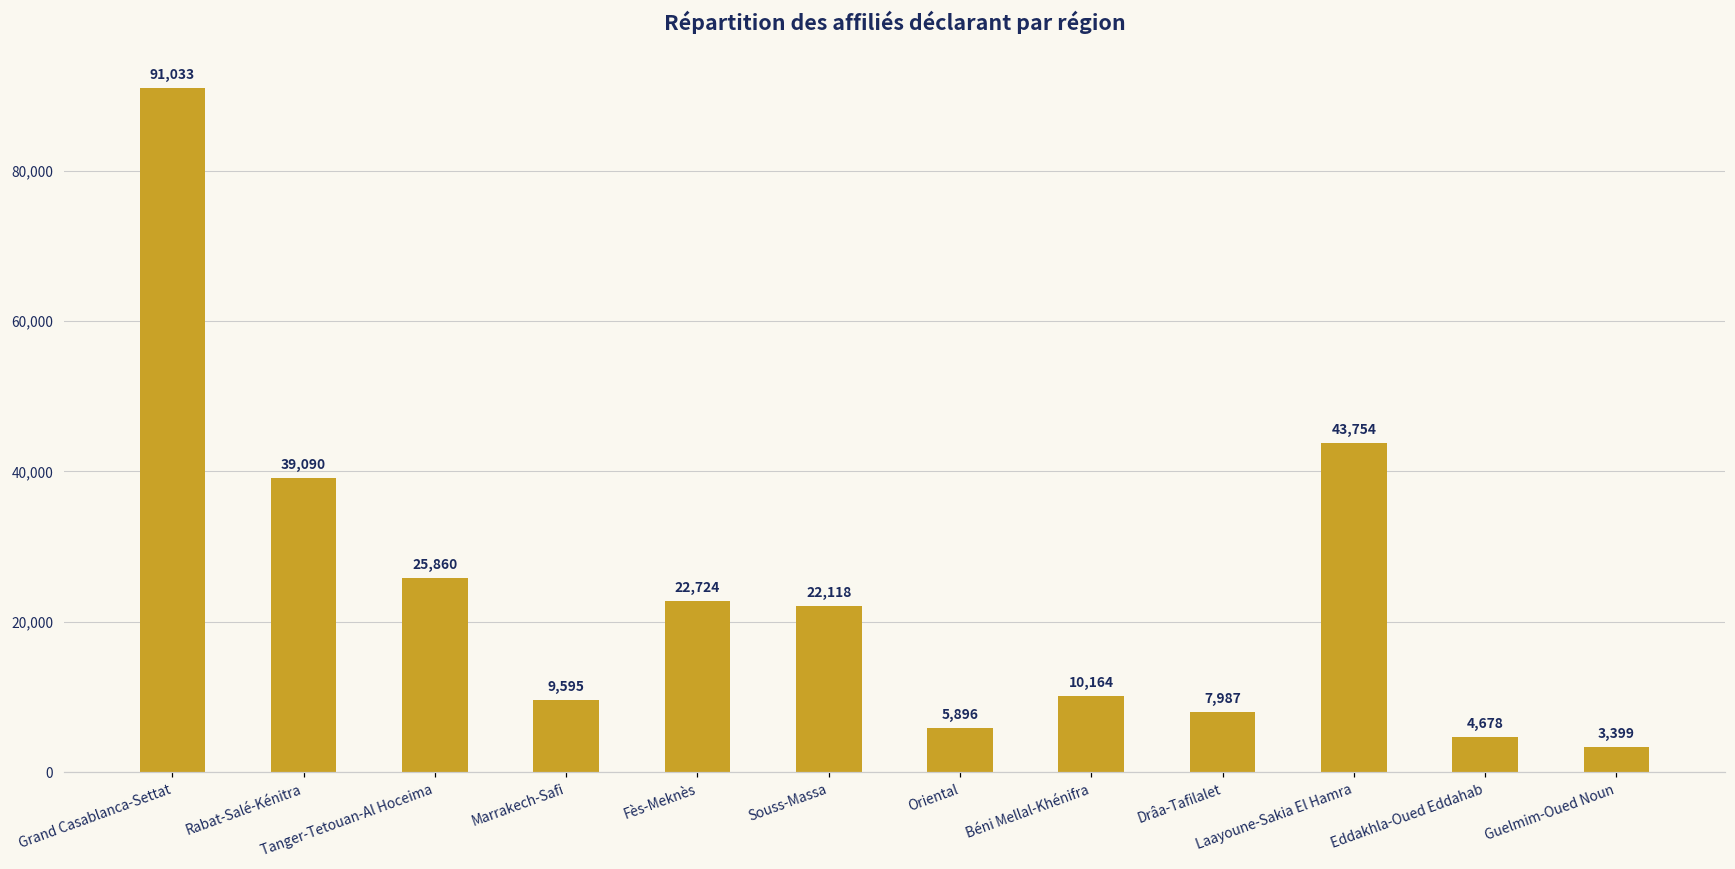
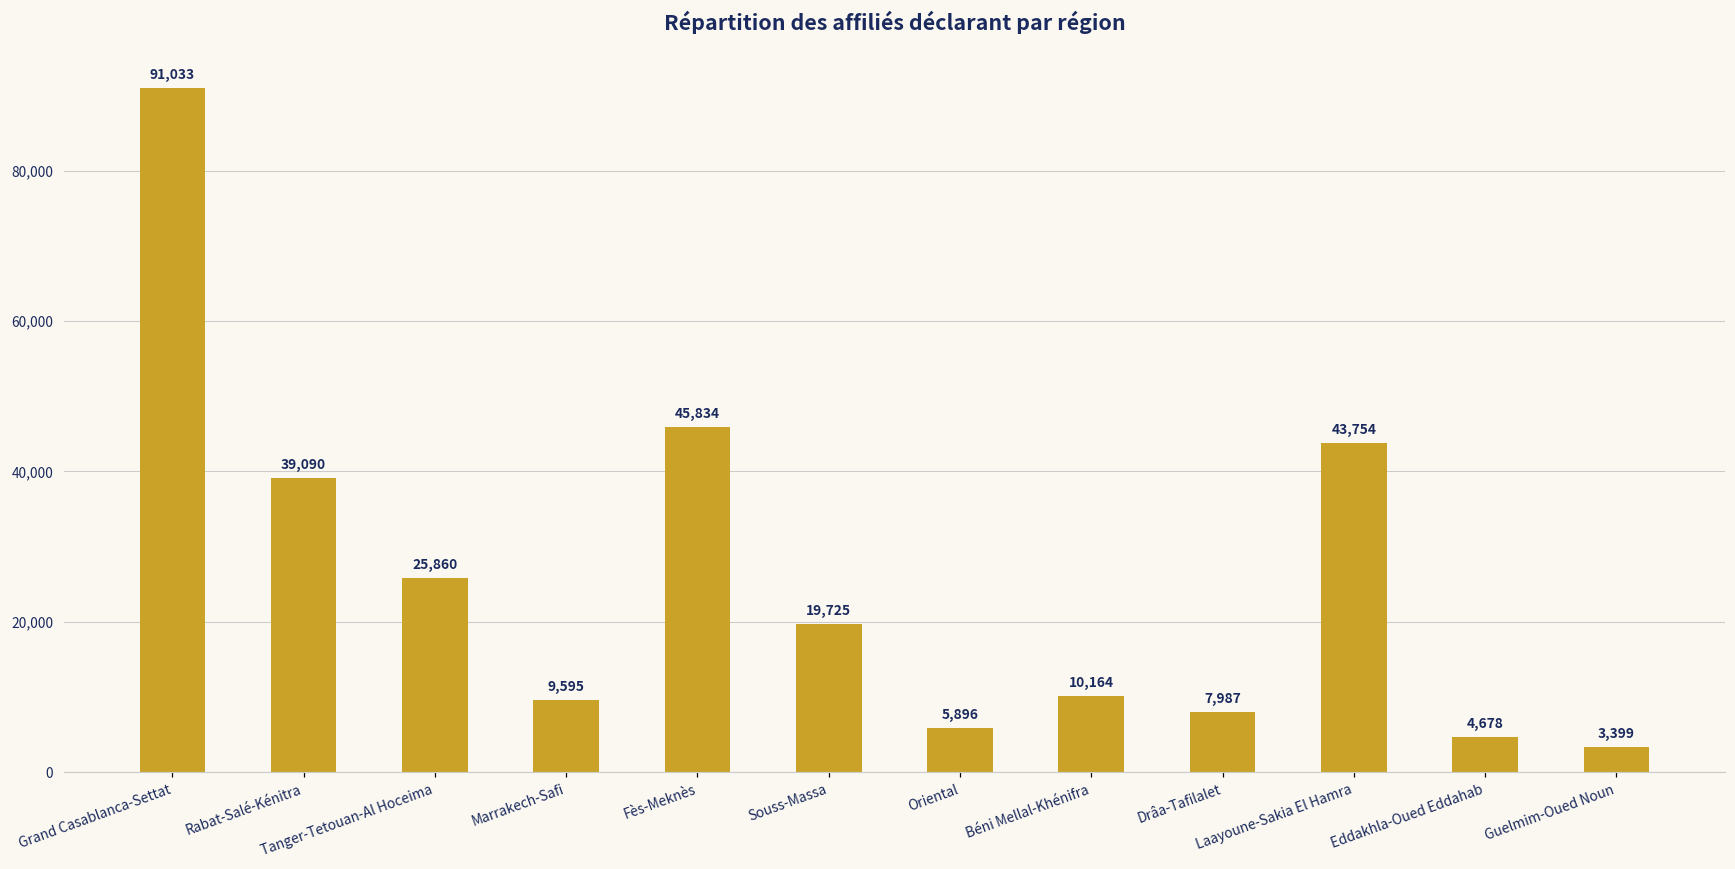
  {
    "Grand Casablanca-Settat": "91,033",
    "Rabat-Salé-Kénitra": "39,090",
    "Tanger-Tetouan-Al Hoceima": "25,860",
    "Marrakech-Safi": "9,595",
-   "Fès-Meknès": "22,724",
-   "Souss-Massa": "22,118",
+   "Fès-Meknès": "45,834",
+   "Souss-Massa": "19,725",
    "Oriental": "5,896",
    "Béni Mellal-Khénifra": "10,164",
    "Drâa-Tafilalet": "7,987",
    "Laayoune-Sakia El Hamra": "43,754",
    "Eddakhla-Oued Eddahab": "4,678",
    "Guelmim-Oued Noun": "3,399"
  }
